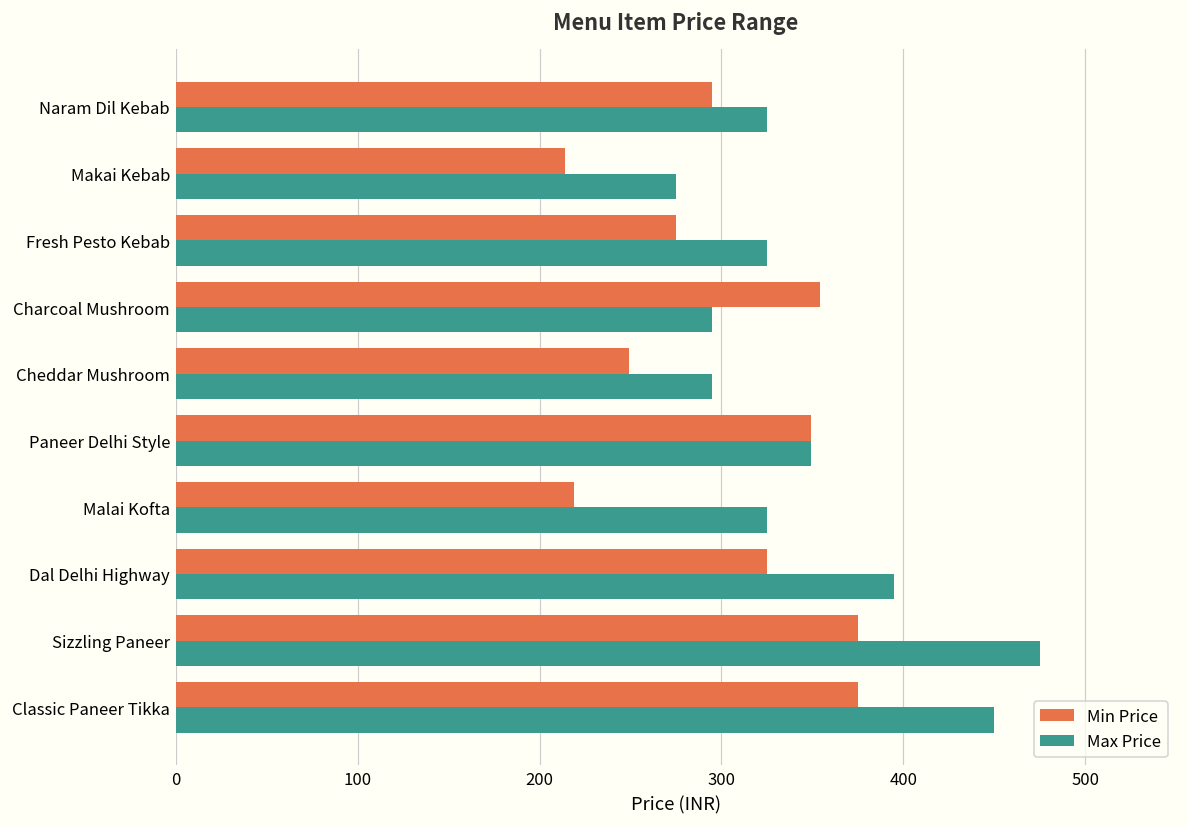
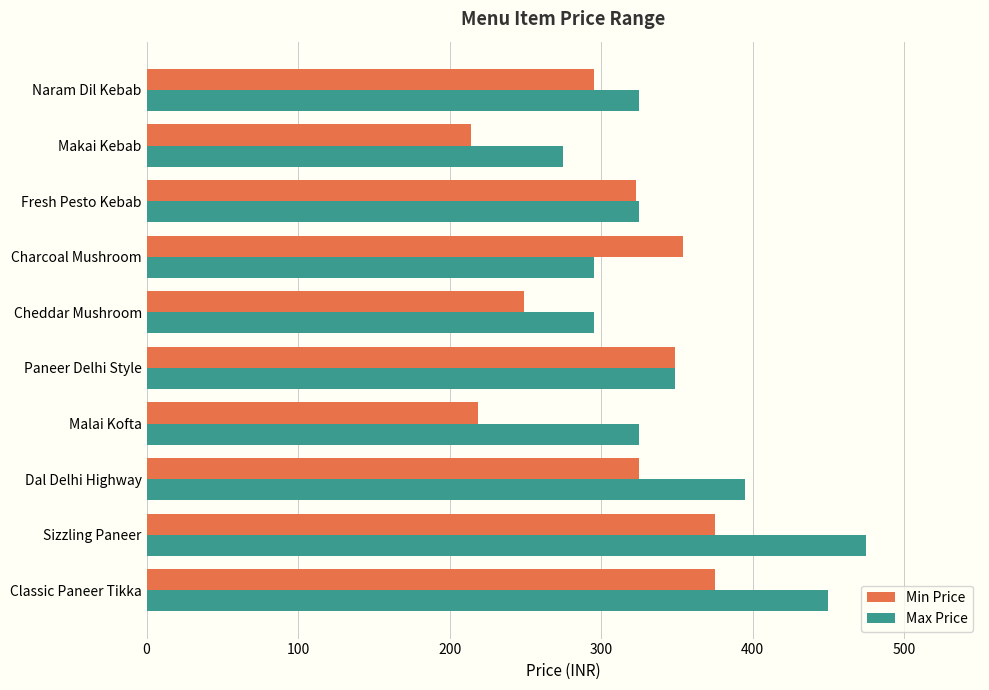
  {
    "Min Price": {
      "Naram Dil Kebab": 295,
      "Makai Kebab": 214,
-     "Fresh Pesto Kebab": 275,
+     "Fresh Pesto Kebab": 323,
      "Charcoal Mushroom": 354,
      "Cheddar Mushroom": 249,
      "Paneer Delhi Style": 349,
      "Malai Kofta": 219,
      "Dal Delhi Highway": 325,
      "Sizzling Paneer": 375,
      "Classic Paneer Tikka": 375
    },
    "Max Price": {
      "Naram Dil Kebab": 325,
      "Makai Kebab": 275,
      "Fresh Pesto Kebab": 325,
      "Charcoal Mushroom": 295,
      "Cheddar Mushroom": 295,
      "Paneer Delhi Style": 349,
      "Malai Kofta": 325,
      "Dal Delhi Highway": 395,
      "Sizzling Paneer": 475,
      "Classic Paneer Tikka": 450
    }
  }
